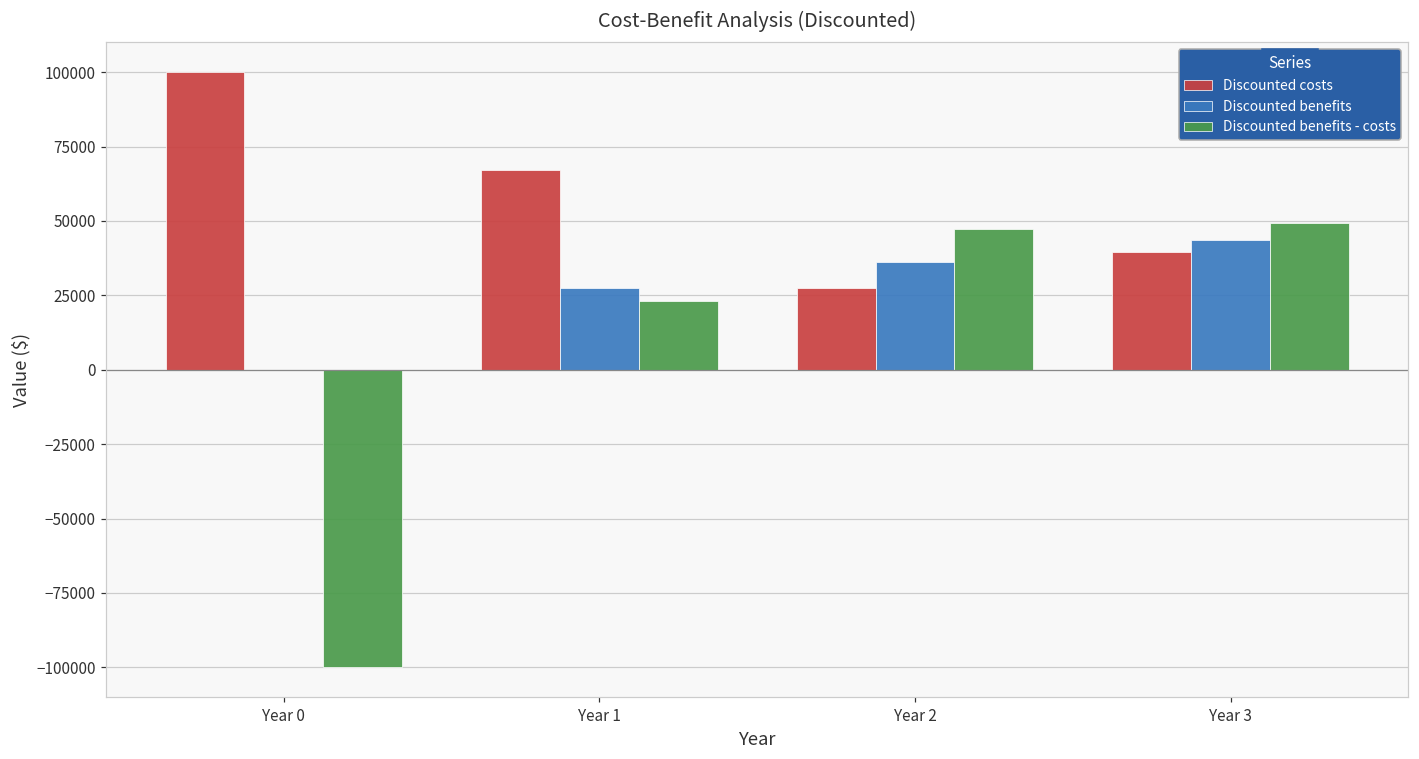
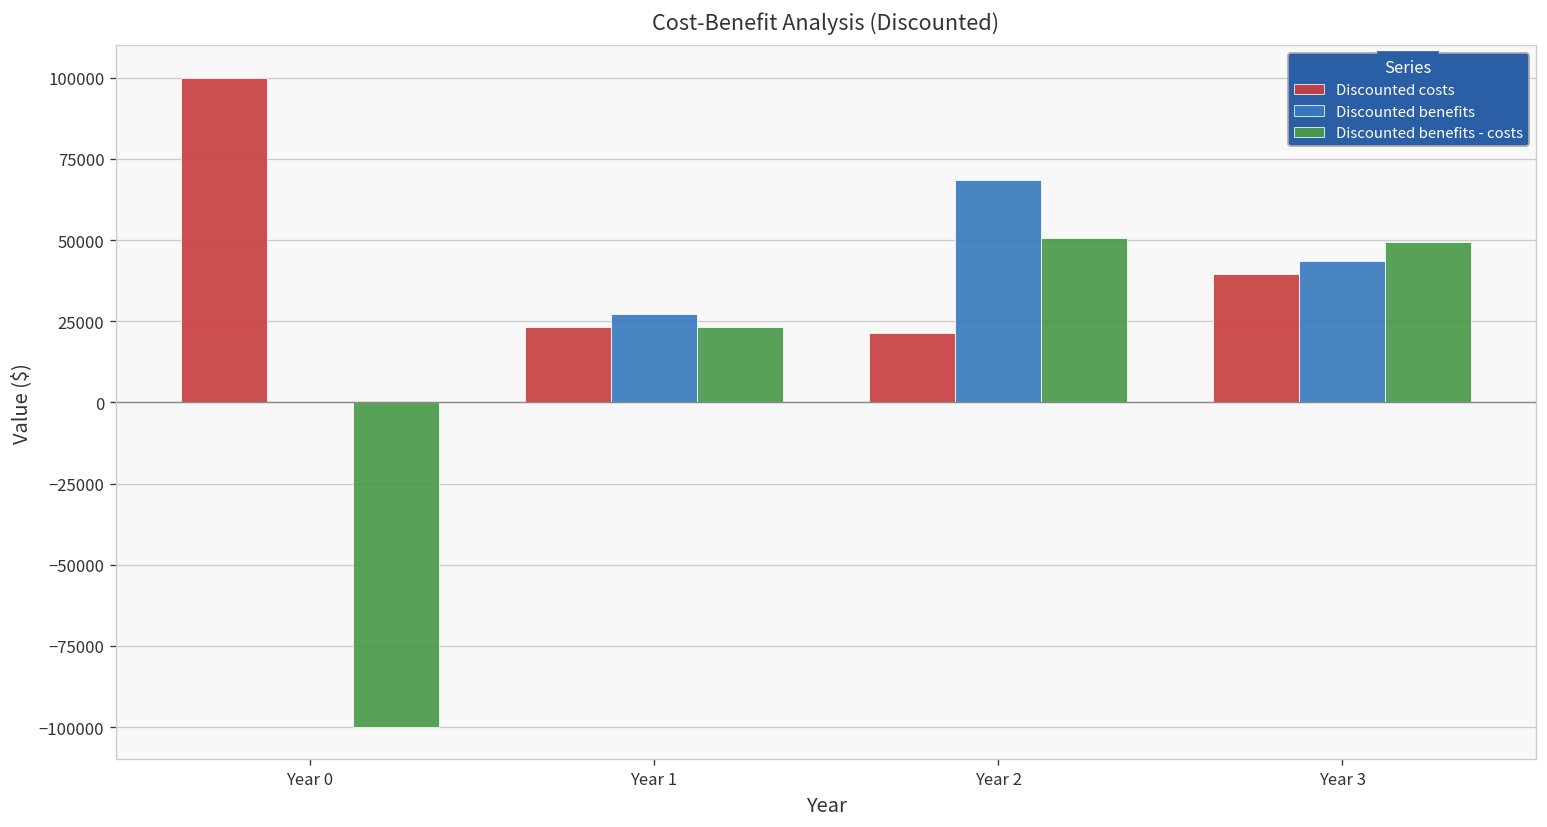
  {
    "Discounted costs": {
      "Year 0": 100000,
-     "Year 1": 67000,
-     "Year 2": 27000,
+     "Year 1": 23000,
+     "Year 2": 21000,
      "Year 3": 40000
    },
    "Discounted benefits": {
      "Year 0": 0,
      "Year 1": 27000,
-     "Year 2": 36000,
+     "Year 2": 69000,
      "Year 3": 44000
    },
    "Discounted benefits - costs": {
      "Year 0": -100000,
      "Year 1": 23000,
-     "Year 2": 47000,
+     "Year 2": 51000,
      "Year 3": 49000
    }
  }
